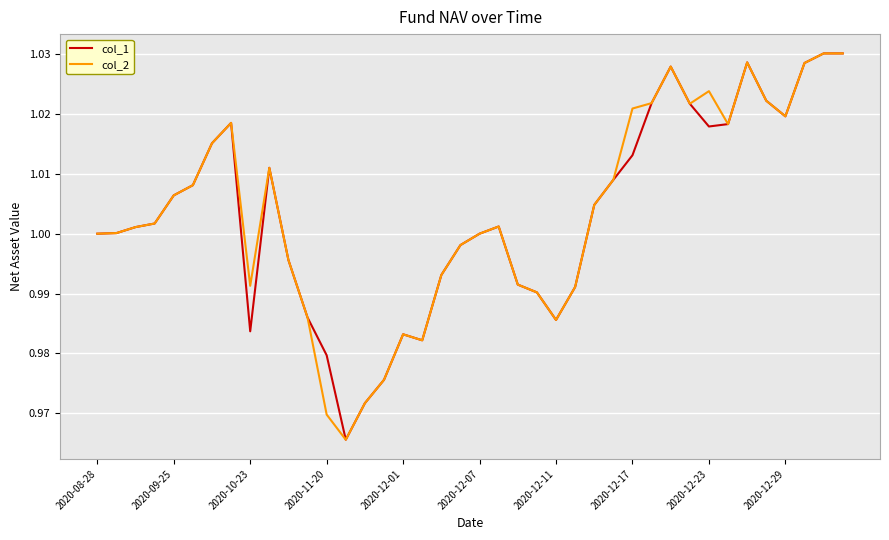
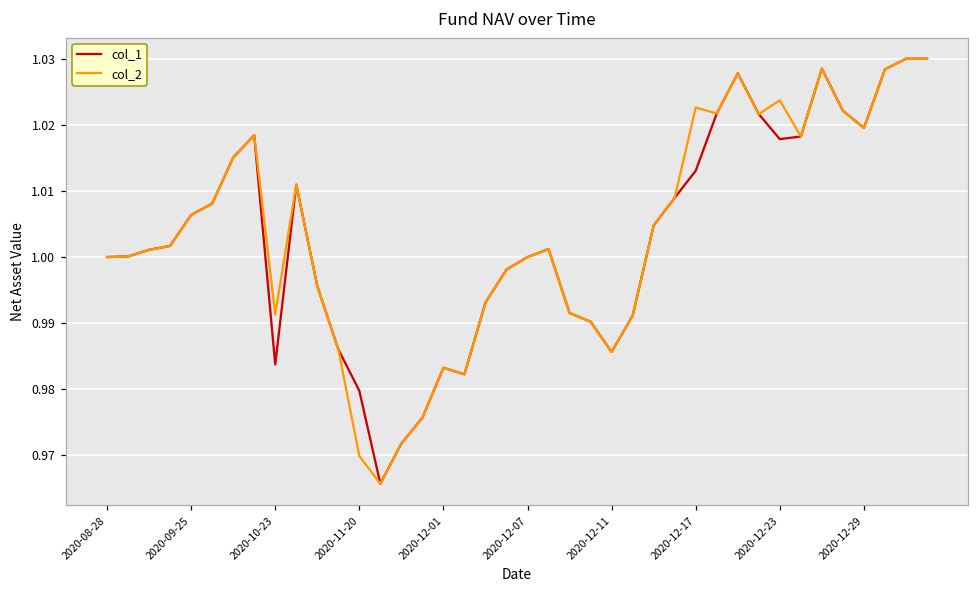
  {
    "col_1": {
      "2020-10-23": 0.984,
      "2020-11-20": 0.980,
      "2020-12-17": 1.013,
      "2020-12-23": 1.018
    },
    "col_2": {
      "2020-10-23": 0.991,
      "2020-11-20": 0.970,
-     "2020-12-17": 1.021,
+     "2020-12-17": 1.023,
      "2020-12-23": 1.024
    }
  }
